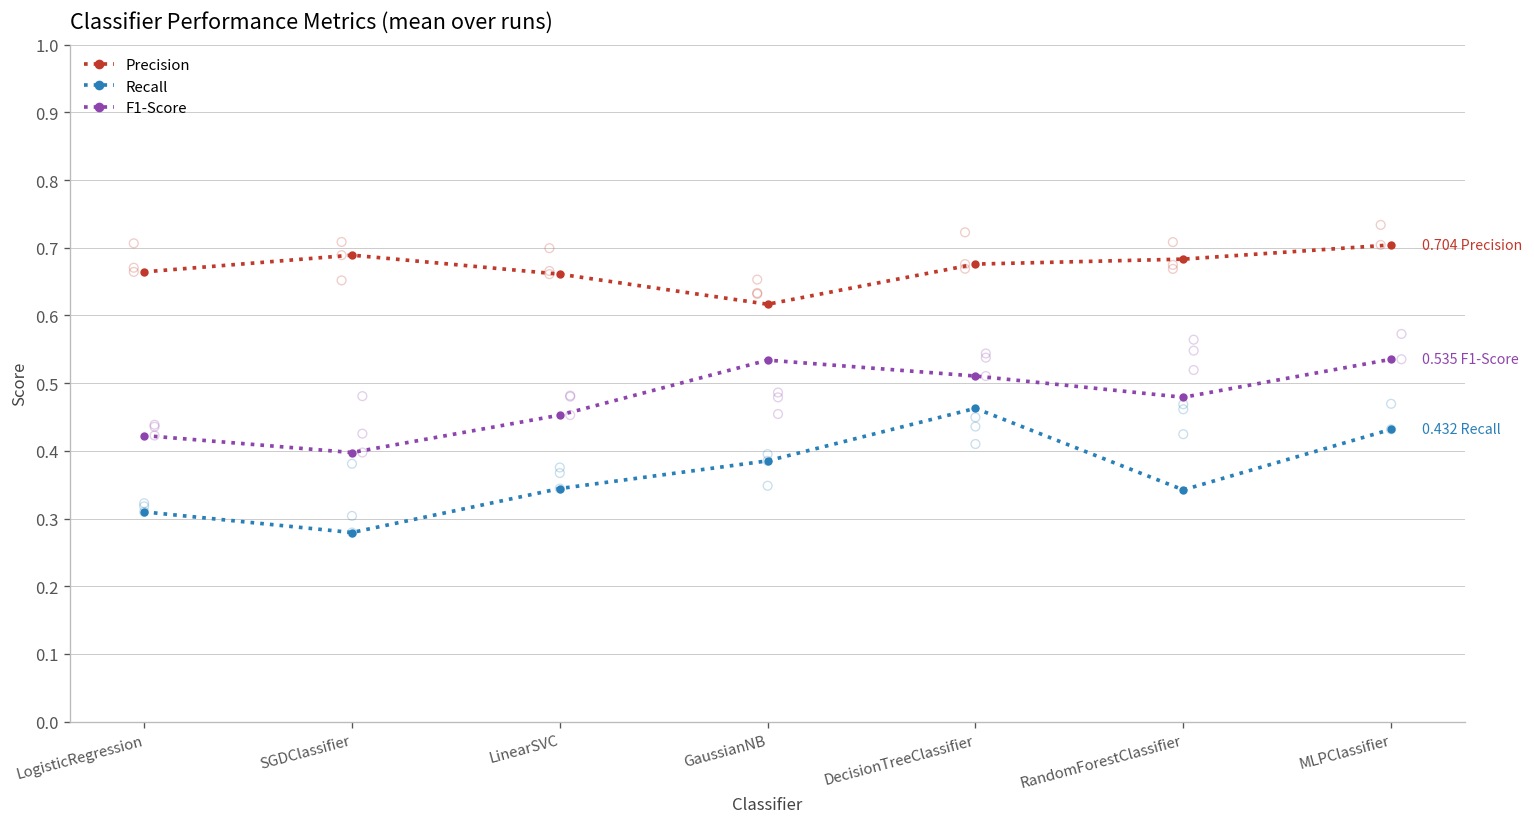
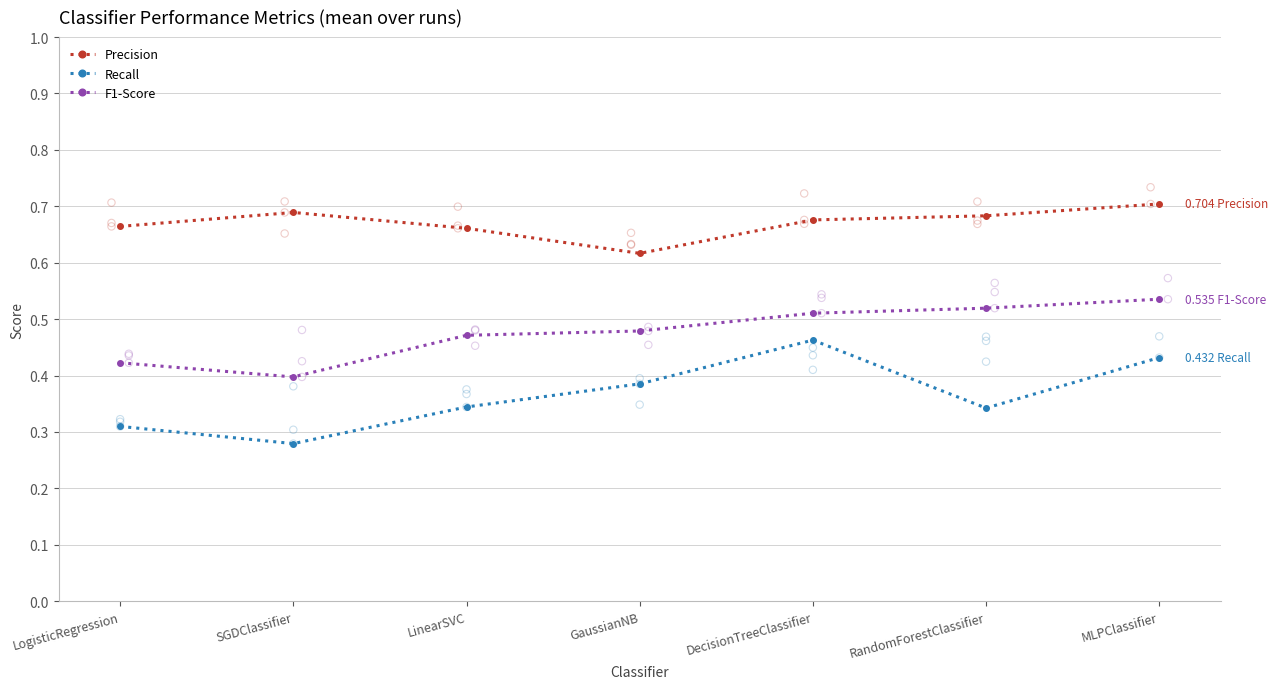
  {
    "Precision": {
      "LogisticRegression": 0.66,
      "SGDClassifier": 0.69,
      "LinearSVC": 0.66,
      "GaussianNB": 0.62,
      "DecisionTreeClassifier": 0.68,
      "RandomForestClassifier": 0.68,
      "MLPClassifier": 0.70
    },
    "Recall": {
      "DecisionTreeClassifier": 0.46,
      "RandomForestClassifier": 0.34
    },
    "F1-Score": {
      "LogisticRegression": 0.42,
      "SGDClassifier": 0.40,
-     "LinearSVC": 0.45,
-     "GaussianNB": 0.53,
+     "LinearSVC": 0.47,
+     "GaussianNB": 0.48,
      "DecisionTreeClassifier": 0.51,
-     "RandomForestClassifier": 0.48,
+     "RandomForestClassifier": 0.52,
      "MLPClassifier": 0.54
    }
  }
